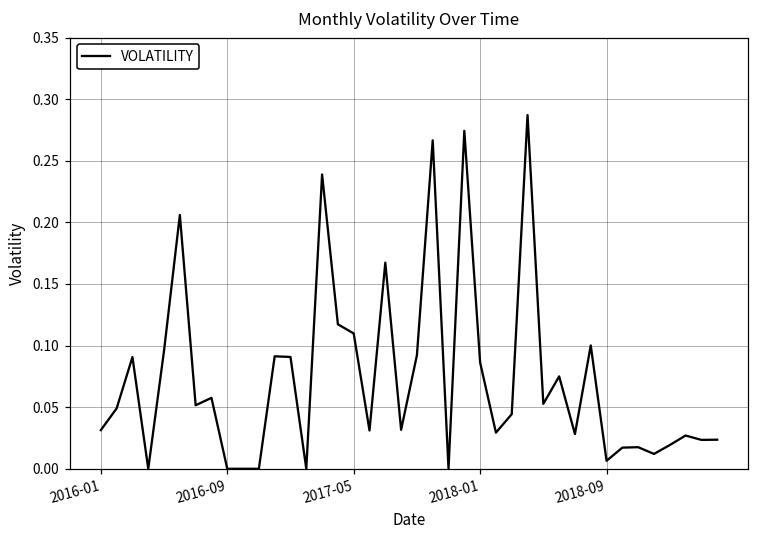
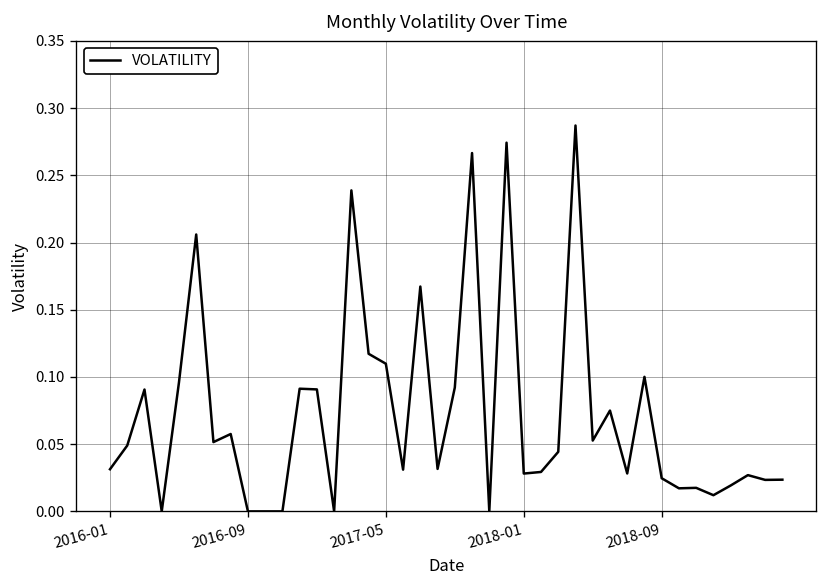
  {
    "2016-01": 0.031,
    "2016-09": 0.000,
    "2017-05": 0.110,
-   "2018-01": 0.086,
-   "2018-09": 0.006
+   "2018-01": 0.028,
+   "2018-09": 0.025
  }
